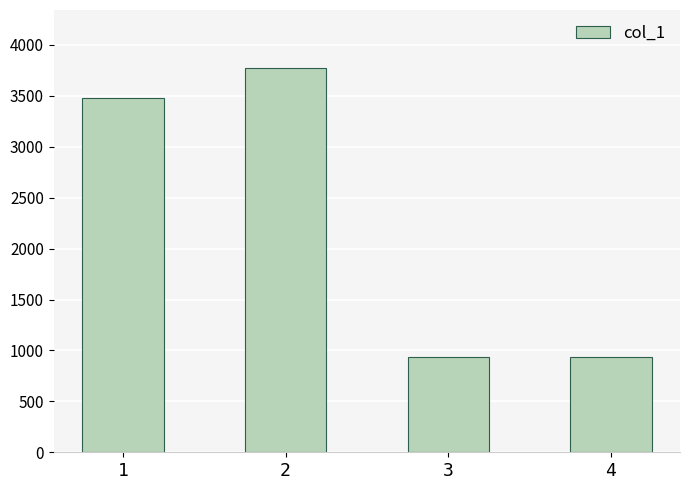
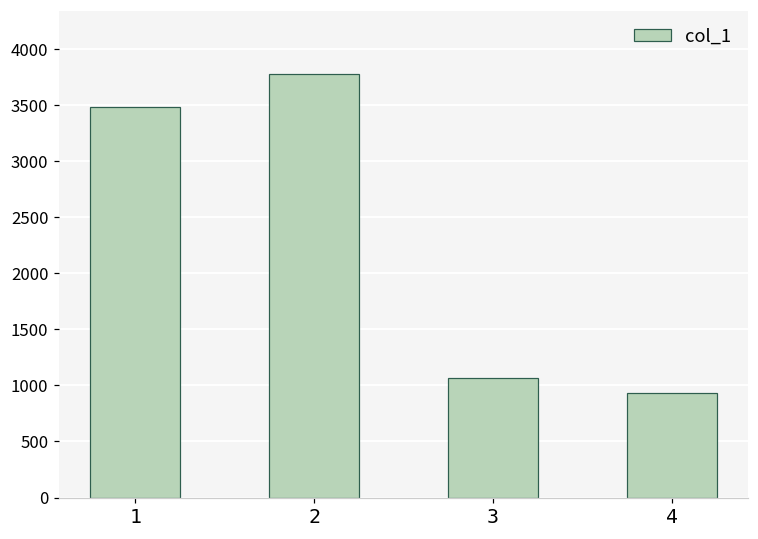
  {
    "1": 3480,
    "2": 3780,
-   "3": 930,
+   "3": 1060,
    "4": 930
  }
